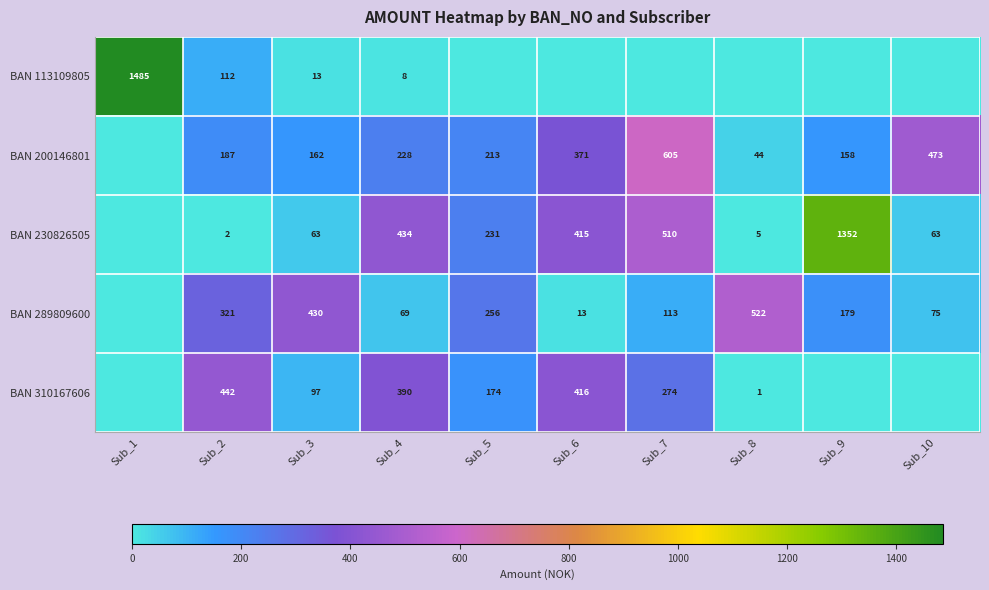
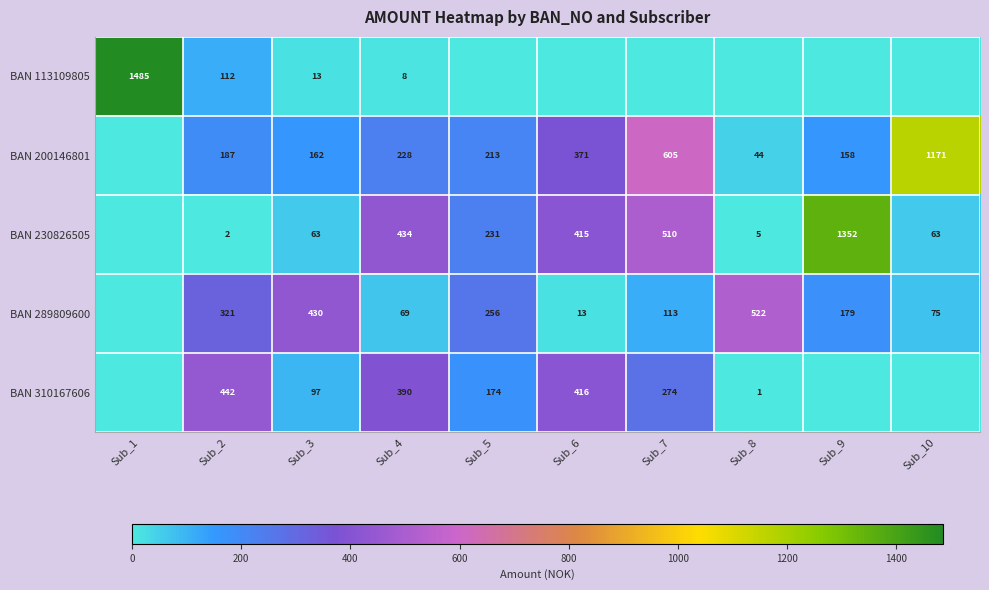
  {
    "BAN 113109805": {
      "Sub_1": 1485,
      "Sub_2": 112,
      "Sub_3": 13,
      "Sub_4": 8
    },
    "BAN 200146801": {
      "Sub_2": 187,
      "Sub_3": 162,
      "Sub_4": 228,
      "Sub_5": 213,
      "Sub_6": 371,
      "Sub_7": 605,
      "Sub_8": 44,
      "Sub_9": 158,
-     "Sub_10": 473
+     "Sub_10": 1171
    },
    "BAN 230826505": {
      "Sub_2": 2,
      "Sub_3": 63,
      "Sub_4": 434,
      "Sub_5": 231,
      "Sub_6": 415,
      "Sub_7": 510,
      "Sub_8": 5,
      "Sub_9": 1352,
      "Sub_10": 63
    },
    "BAN 289809600": {
      "Sub_2": 321,
      "Sub_3": 430,
      "Sub_4": 69,
      "Sub_5": 256,
      "Sub_6": 13,
      "Sub_7": 113,
      "Sub_8": 522,
      "Sub_9": 179,
      "Sub_10": 75
    },
    "BAN 310167606": {
      "Sub_2": 442,
      "Sub_3": 97,
      "Sub_4": 390,
      "Sub_5": 174,
      "Sub_6": 416,
      "Sub_7": 274,
      "Sub_8": 1
    }
  }
